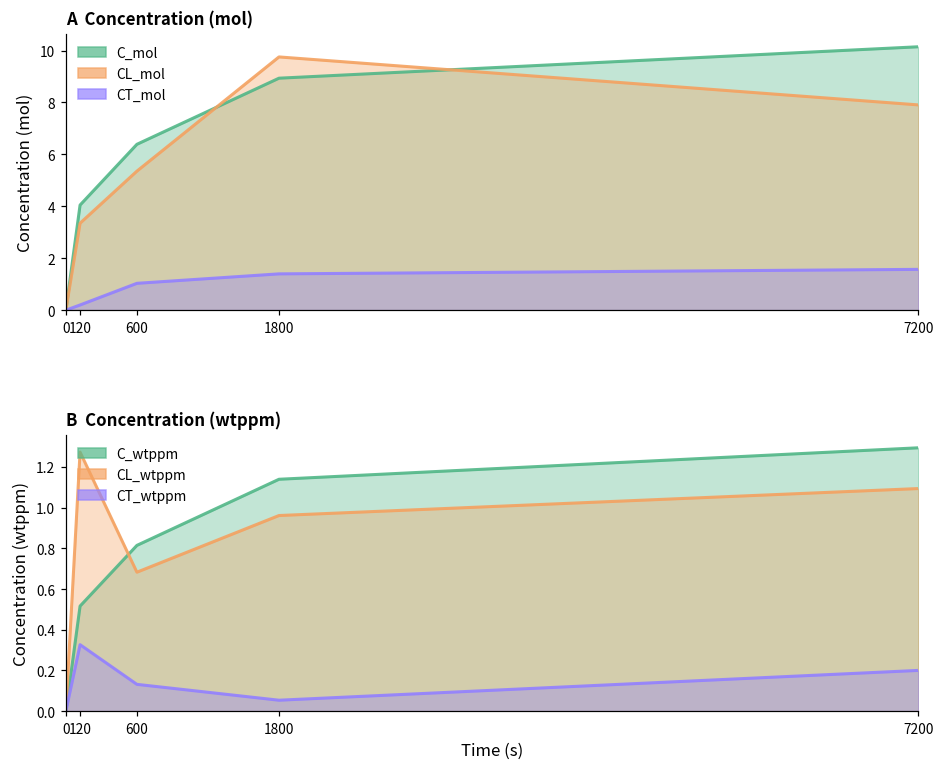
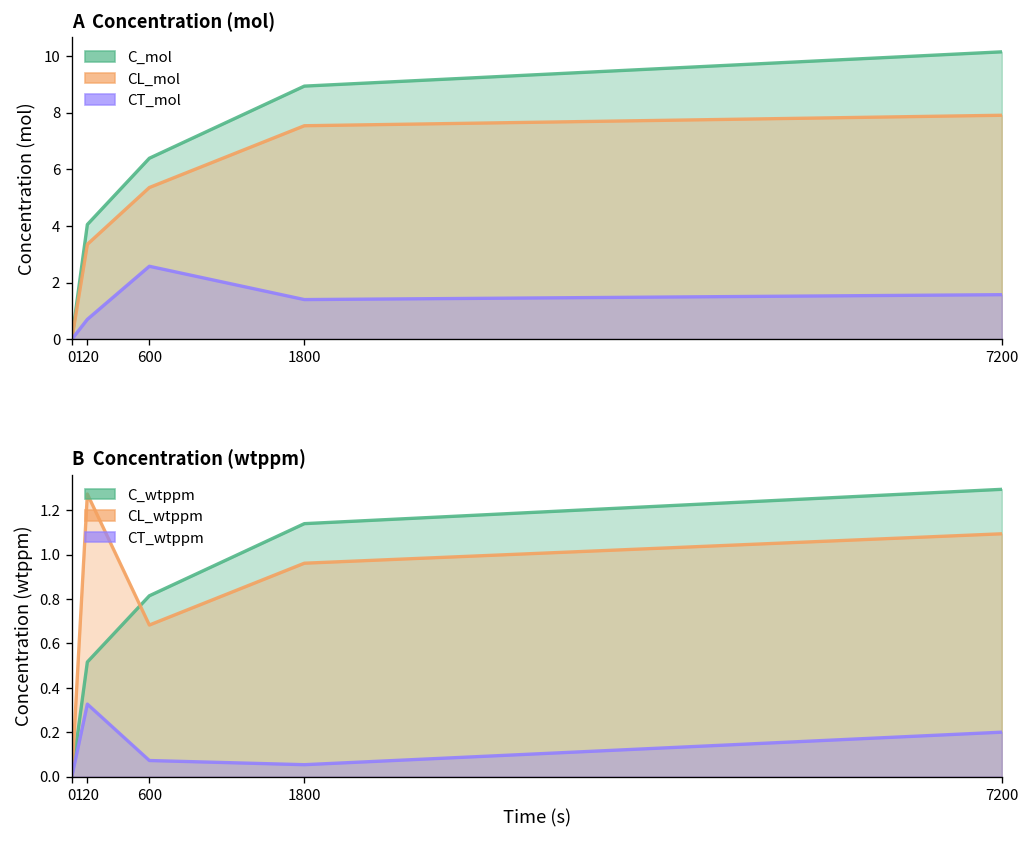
  {
    "A Concentration (mol)": {
      "C_mol": {
        "120": 4.0,
        "600": 6.4,
        "1800": 8.9,
        "7200": 10.1
      },
      "CL_mol": {
        "120": 3.3,
        "600": 5.4,
-       "1800": 9.8,
+       "1800": 7.5,
        "7200": 7.9
      },
      "CT_mol": {
-       "120": 0.2,
-       "600": 1.0,
+       "120": 0.7,
+       "600": 2.6,
        "1800": 1.4,
        "7200": 1.6
      }
    },
    "B Concentration (wtppm)": {
      "C_wtppm": {
        "120": 0.52,
        "600": 0.81,
        "1800": 1.14,
        "7200": 1.29
      },
      "CL_wtppm": {
        "120": 1.27,
        "600": 0.68,
        "1800": 0.96,
        "7200": 1.09
      },
      "CT_wtppm": {
        "120": 0.33,
-       "600": 0.13,
+       "600": 0.07,
        "1800": 0.05,
        "7200": 0.20
      }
    }
  }
